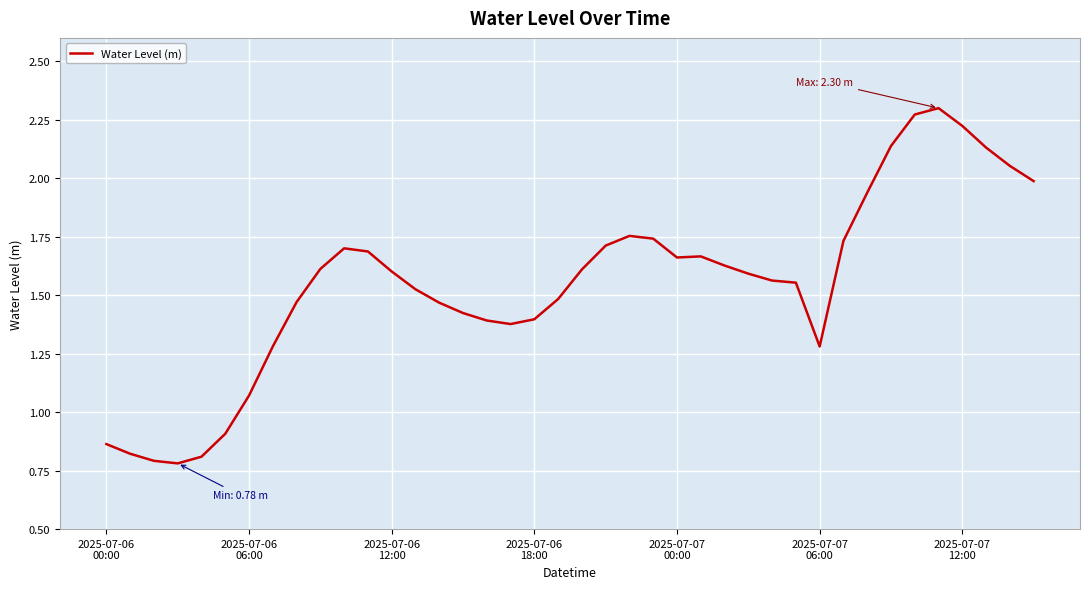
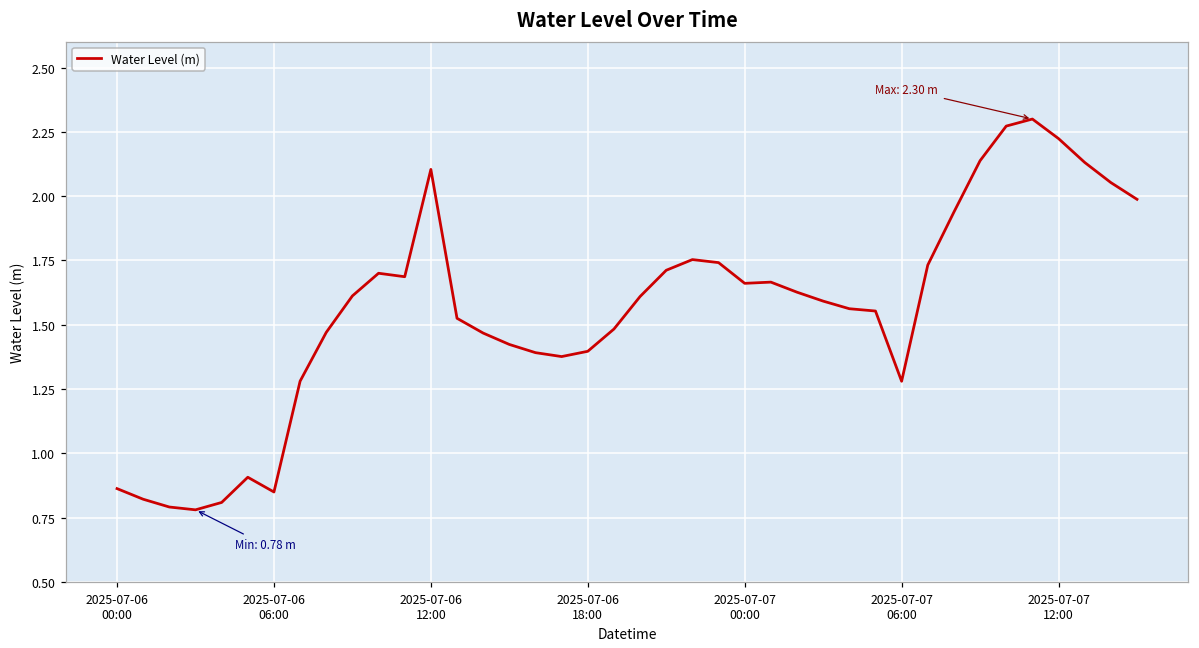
  {
    "2025-07-06 00:00": 0.86,
-   "2025-07-06 06:00": 1.07,
-   "2025-07-06 12:00": 1.60,
+   "2025-07-06 06:00": 0.85,
+   "2025-07-06 12:00": 2.10,
    "2025-07-06 18:00": 1.40,
    "2025-07-07 00:00": 1.66,
    "2025-07-07 06:00": 1.28,
    "2025-07-07 12:00": 2.22
  }
